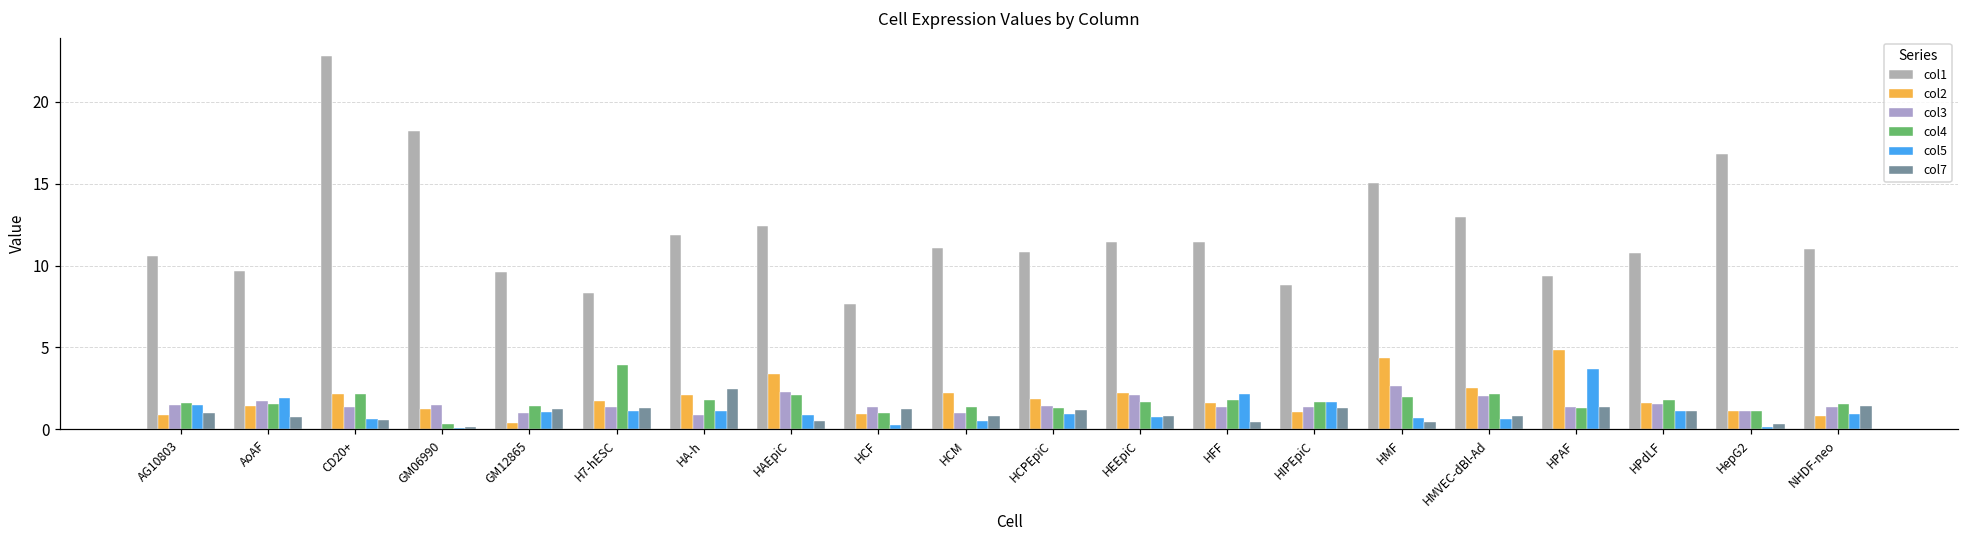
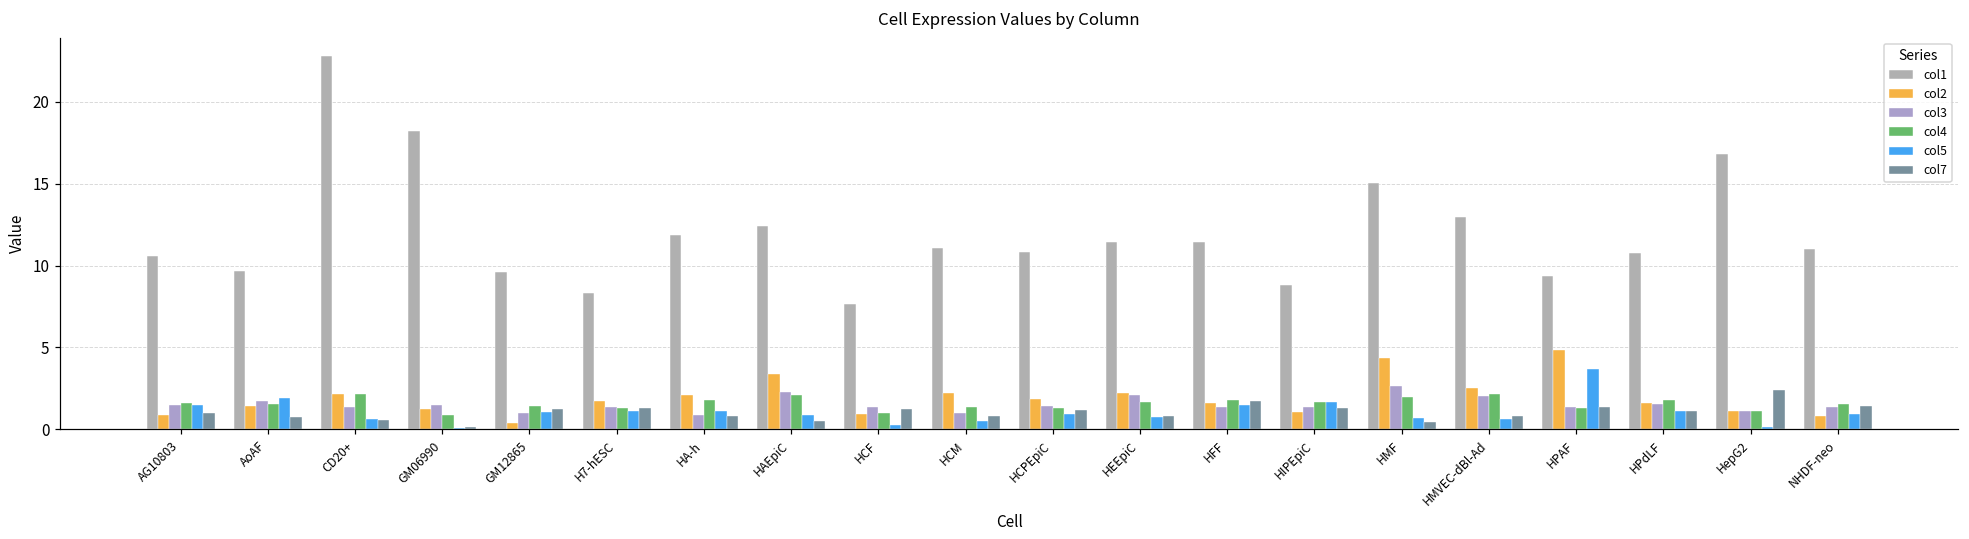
  {
    "col2": {
      "AG10803": 0.9,
      "AoAF": 1.4,
      "CD20+": 2.2,
      "GM06990": 1.3,
      "GM12865": 0.4,
      "H7-hESC": 1.7,
      "HA-h": 2.1,
      "HAEpiC": 3.4,
      "HCF": 1.0,
      "HCM": 2.2,
      "HCPEpiC": 1.9,
      "HEEpiC": 2.2,
      "HFF": 1.6,
      "HIPEpiC": 1.1,
      "HMF": 4.3,
      "HMVEC-dBl-Ad": 2.5,
      "HPAF": 4.9,
      "HPdLF": 1.6,
      "HepG2": 1.1,
      "NHDF-neo": 0.8
    },
    "col4": {
      "AG10803": 1.6,
      "AoAF": 1.5,
      "CD20+": 2.2,
-     "GM06990": 0.3,
+     "GM06990": 0.9,
      "GM12865": 1.4,
-     "H7-hESC": 3.9,
+     "H7-hESC": 1.3,
      "HA-h": 1.8,
      "HAEpiC": 2.1,
      "HCF": 1.0,
      "HCM": 1.4,
      "HCPEpiC": 1.3,
      "HEEpiC": 1.6,
      "HFF": 1.8,
      "HIPEpiC": 1.7,
      "HMF": 2.0,
      "HMVEC-dBl-Ad": 2.2,
      "HPAF": 1.3,
      "HPdLF": 1.8,
      "HepG2": 1.1,
      "NHDF-neo": 1.5
    },
    "col5": {
      "AG10803": 1.5,
      "AoAF": 1.9,
      "CD20+": 0.6,
      "GM12865": 1.1,
      "H7-hESC": 1.1,
      "HA-h": 1.1,
      "HAEpiC": 0.9,
      "HCF": 0.3,
      "HCM": 0.5,
      "HCPEpiC": 1.0,
      "HEEpiC": 0.7,
-     "HFF": 2.1,
+     "HFF": 1.5,
      "HIPEpiC": 1.7,
      "HMF": 0.7,
      "HMVEC-dBl-Ad": 0.6,
      "HPAF": 3.7,
      "HPdLF": 1.1,
      "NHDF-neo": 0.9
    },
    "col7": {
      "AG10803": 1.0,
      "AoAF": 0.7,
      "CD20+": 0.5,
      "GM12865": 1.2,
      "H7-hESC": 1.3,
-     "HA-h": 2.5,
+     "HA-h": 0.8,
      "HAEpiC": 0.5,
      "HCF": 1.2,
      "HCM": 0.8,
      "HCPEpiC": 1.2,
      "HEEpiC": 0.8,
-     "HFF": 0.4,
+     "HFF": 1.8,
      "HIPEpiC": 1.3,
      "HMF": 0.4,
      "HMVEC-dBl-Ad": 0.8,
      "HPAF": 1.4,
      "HPdLF": 1.1,
-     "HepG2": 0.3,
+     "HepG2": 2.4,
      "NHDF-neo": 1.4
    }
  }
